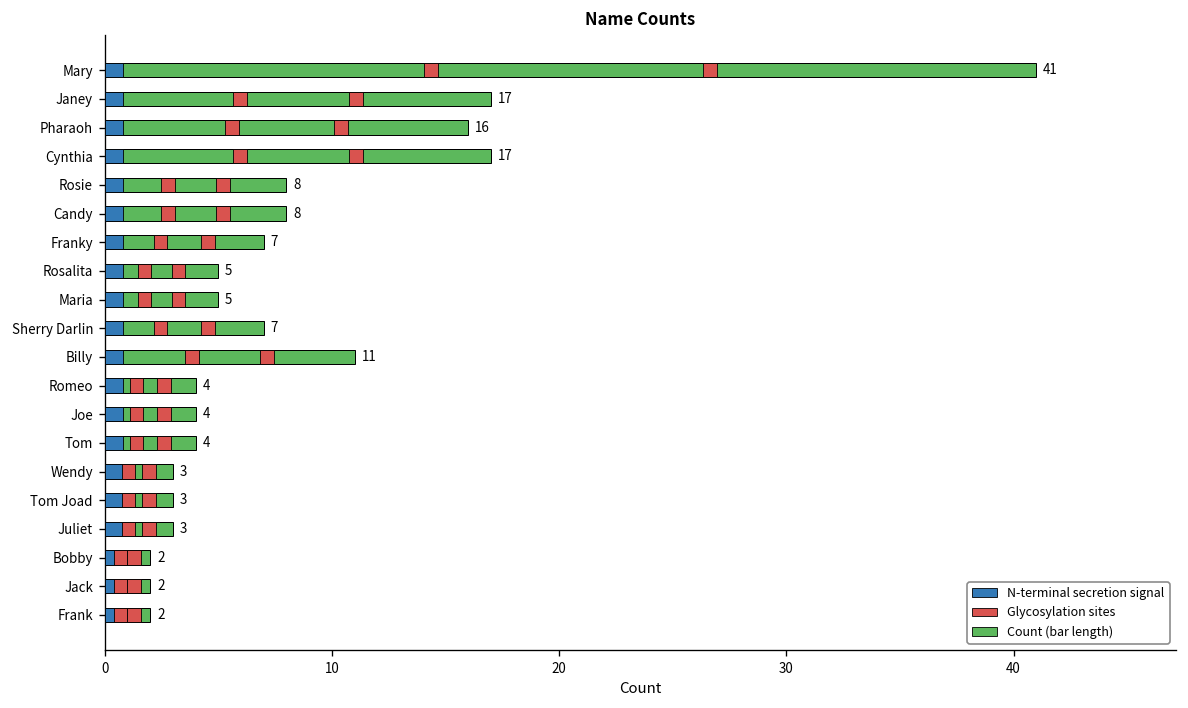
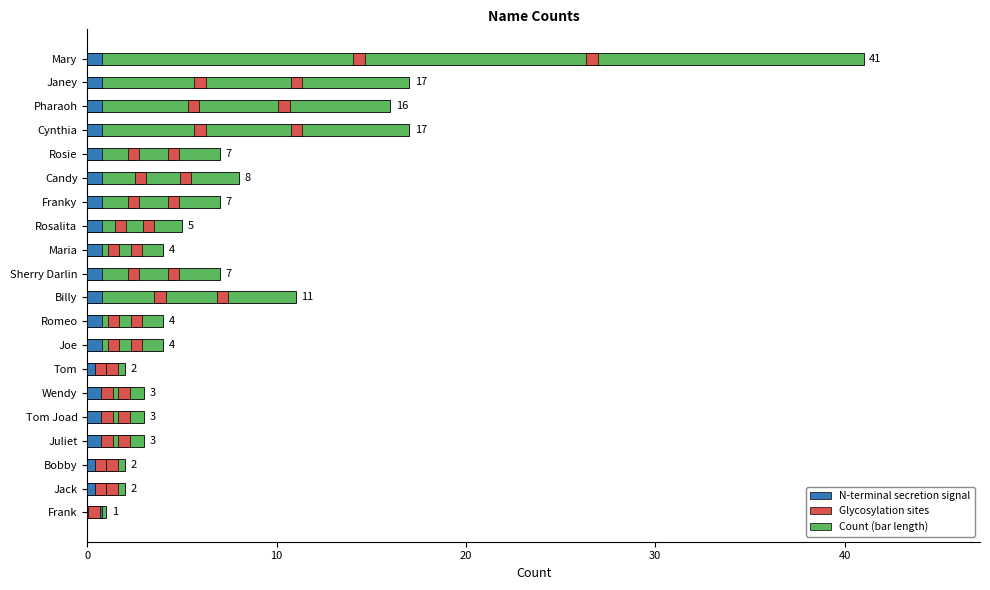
  {
    "Mary": 41,
    "Janey": 17,
    "Pharaoh": 16,
    "Cynthia": 17,
-   "Rosie": 8,
+   "Rosie": 7,
    "Candy": 8,
    "Franky": 7,
    "Rosalita": 5,
-   "Maria": 5,
+   "Maria": 4,
    "Sherry Darlin": 7,
    "Billy": 11,
    "Romeo": 4,
    "Joe": 4,
-   "Tom": 4,
+   "Tom": 2,
    "Wendy": 3,
    "Tom Joad": 3,
    "Juliet": 3,
    "Bobby": 2,
    "Jack": 2,
-   "Frank": 2
+   "Frank": 1
  }
